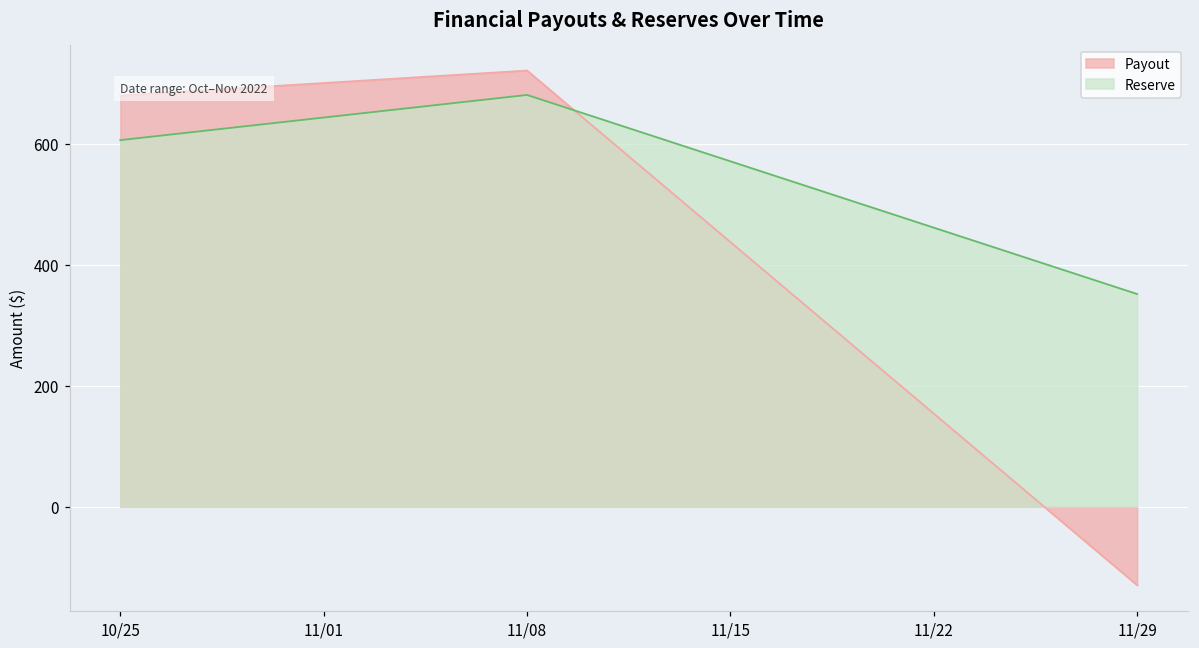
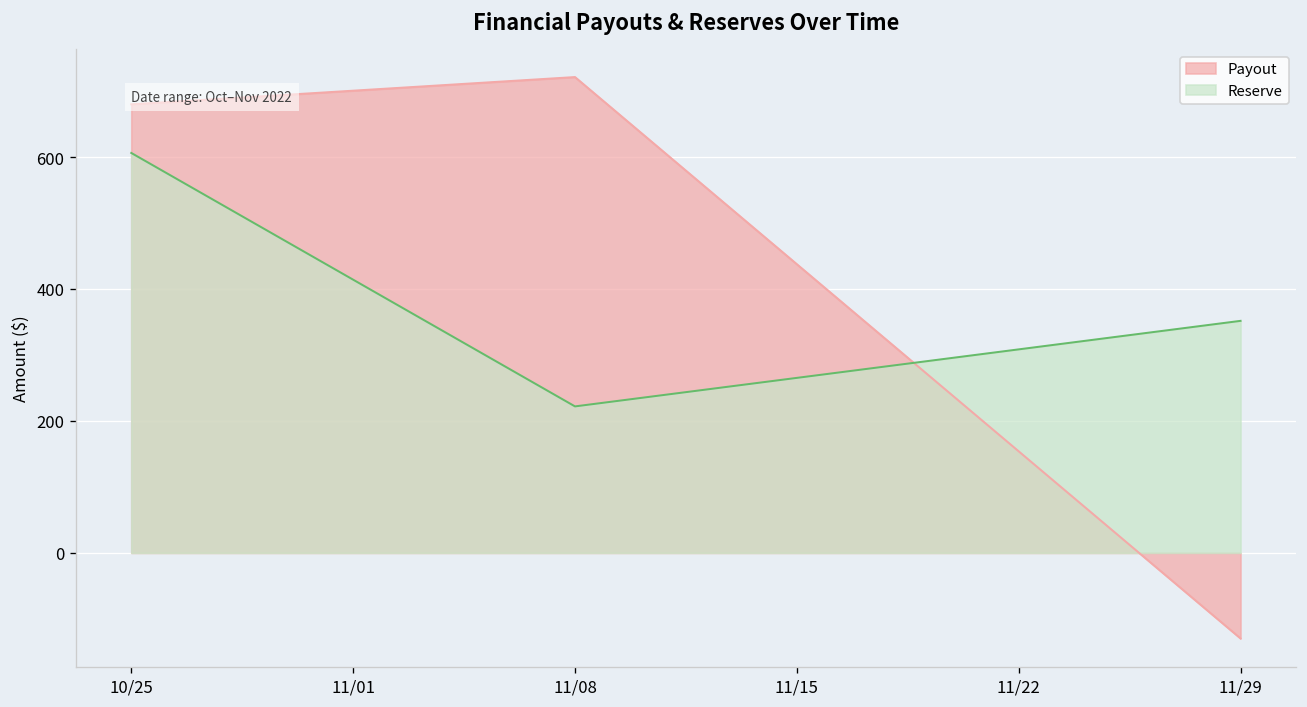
  {
    "Reserve": {
      "10/25": 610,
-     "11/08": 680,
+     "11/08": 220,
      "11/29": 350
    }
  }
